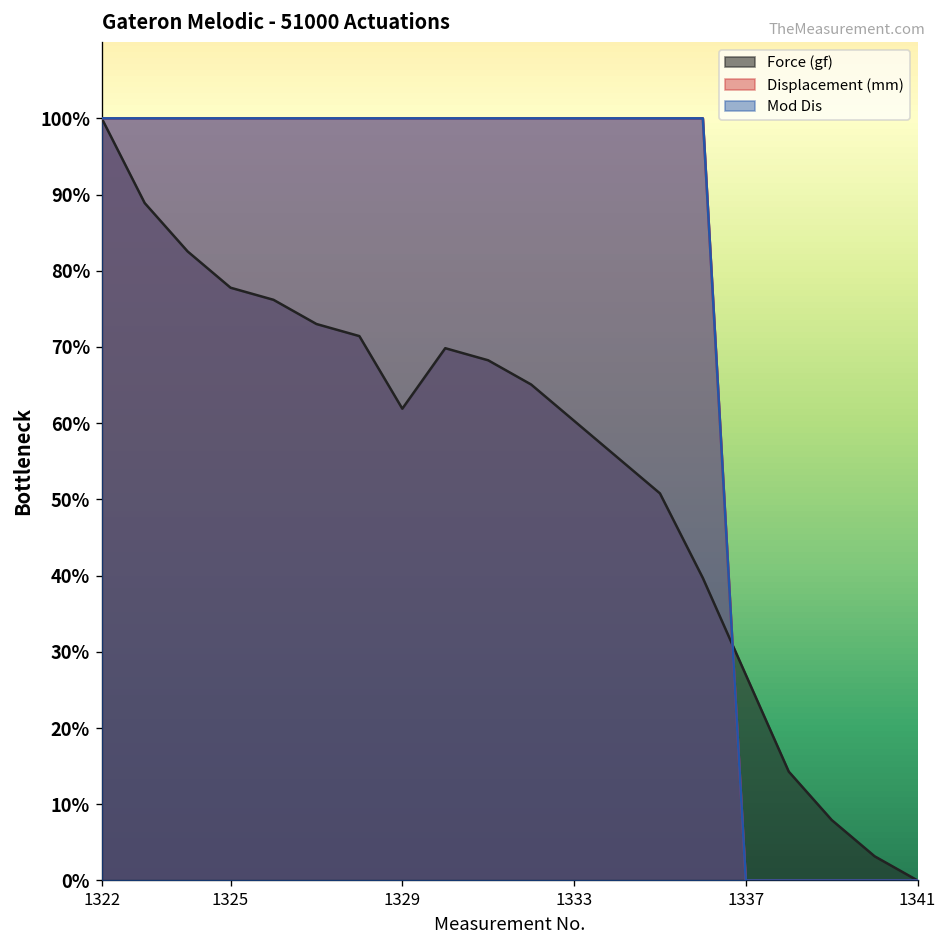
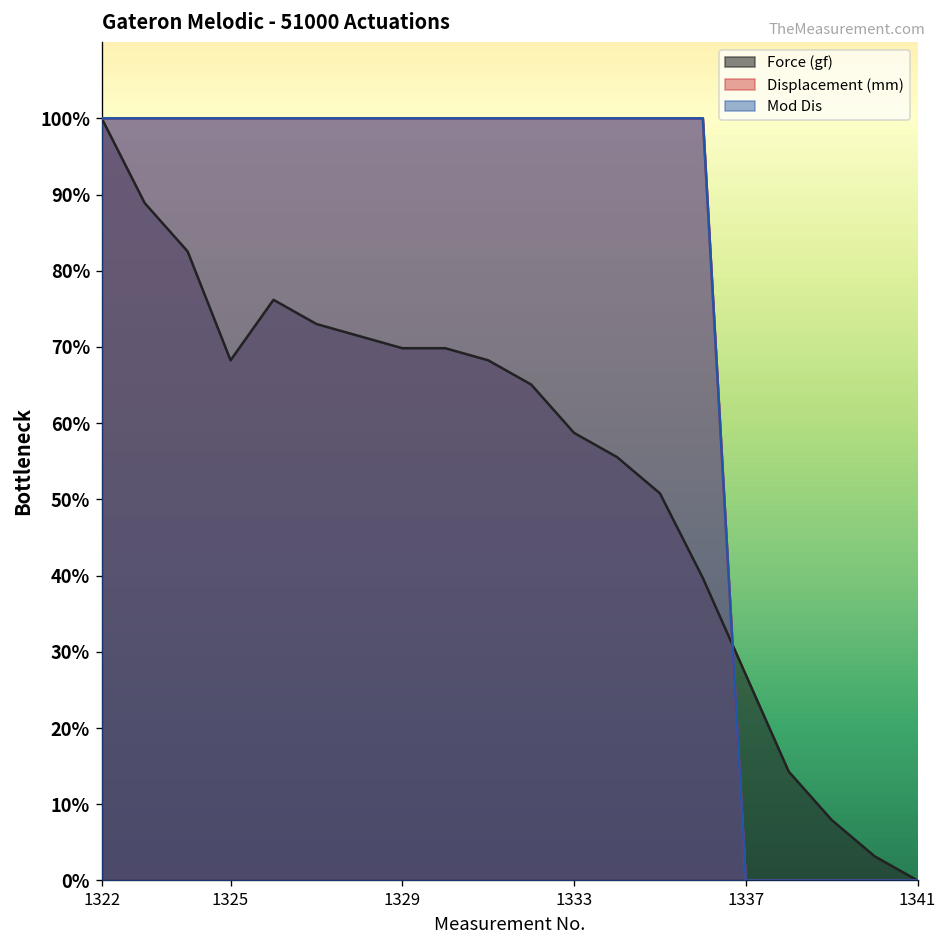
  {
    "Force (gf)": {
-     "1325": "78%",
-     "1329": "62%",
-     "1333": "60%",
+     "1325": "68%",
+     "1329": "70%",
+     "1333": "59%",
      "1337": "27%"
    },
    "Mod Dis": {
      "1325": "100%",
      "1329": "100%",
      "1333": "100%",
      "1337": "0%"
    }
  }
